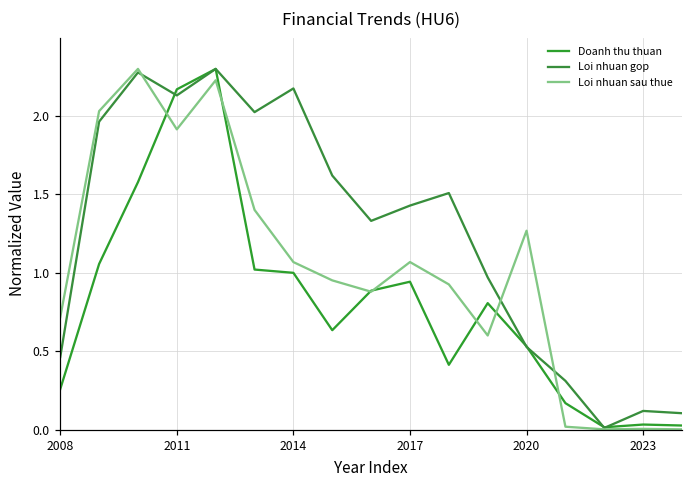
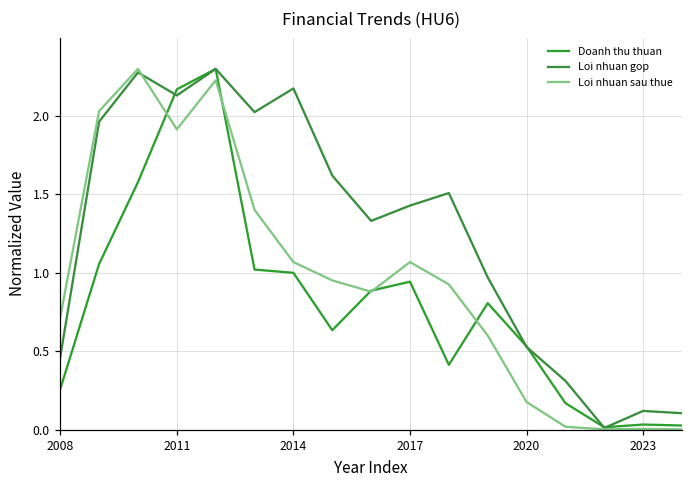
  {
    "Loi nhuan sau thue": {
      "2008": 0.72,
      "2011": 1.91,
      "2014": 1.07,
      "2017": 1.07,
-     "2020": 1.27,
+     "2020": 0.18,
      "2023": 0.01
    }
  }
